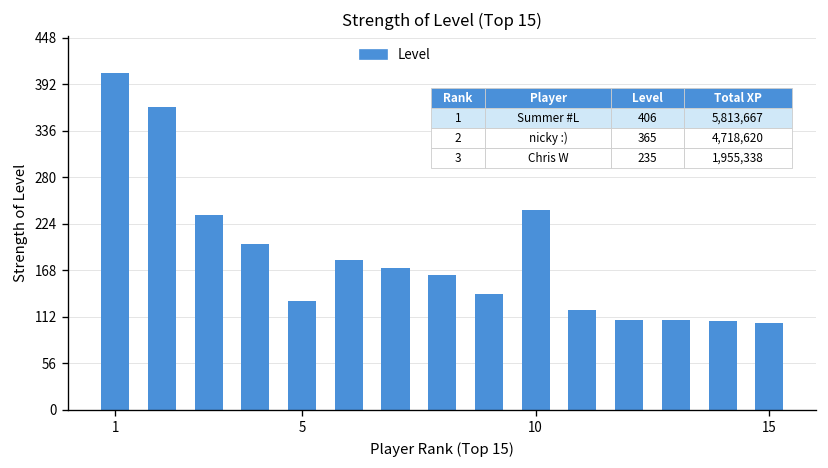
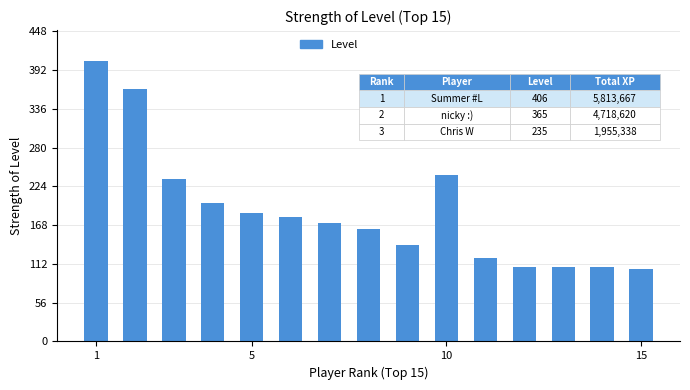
  {
    "1": 410,
-   "5": 130,
+   "5": 190,
    "10": 240,
    "15": 110
  }
